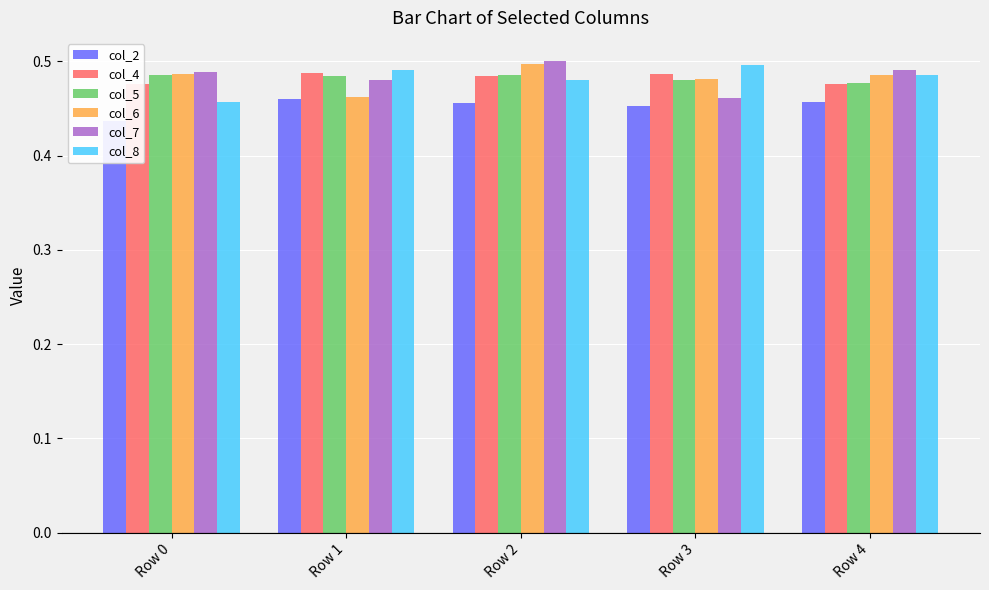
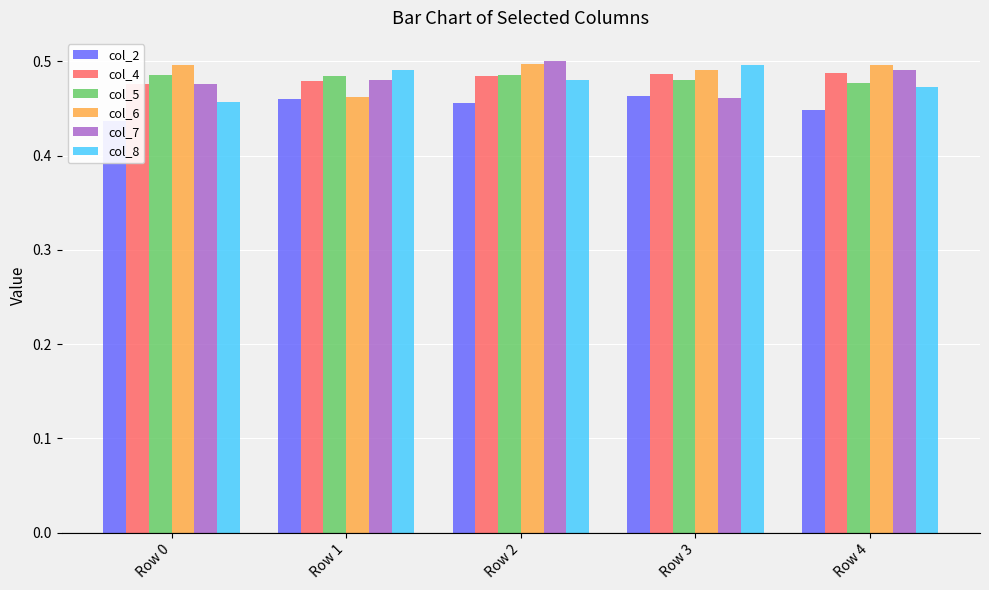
  {
    "col_2": {
      "Row 1": 0.46,
      "Row 2": 0.46,
-     "Row 3": 0.45,
-     "Row 4": 0.46
+     "Row 3": 0.46,
+     "Row 4": 0.45
    },
    "col_4": {
-     "Row 1": 0.49,
+     "Row 1": 0.48,
      "Row 2": 0.48,
      "Row 3": 0.49,
-     "Row 4": 0.48
+     "Row 4": 0.49
    },
    "col_5": {
      "Row 0": 0.49,
      "Row 1": 0.48,
      "Row 2": 0.49,
      "Row 3": 0.48,
      "Row 4": 0.48
    },
    "col_6": {
-     "Row 0": 0.49,
+     "Row 0": 0.50,
      "Row 1": 0.46,
      "Row 2": 0.50,
-     "Row 3": 0.48,
-     "Row 4": 0.49
+     "Row 3": 0.49,
+     "Row 4": 0.50
    },
    "col_7": {
-     "Row 0": 0.49,
+     "Row 0": 0.48,
      "Row 1": 0.48,
      "Row 2": 0.50,
      "Row 3": 0.46,
      "Row 4": 0.49
    },
    "col_8": {
      "Row 0": 0.46,
      "Row 1": 0.49,
      "Row 2": 0.48,
      "Row 3": 0.50,
-     "Row 4": 0.49
+     "Row 4": 0.47
    }
  }
